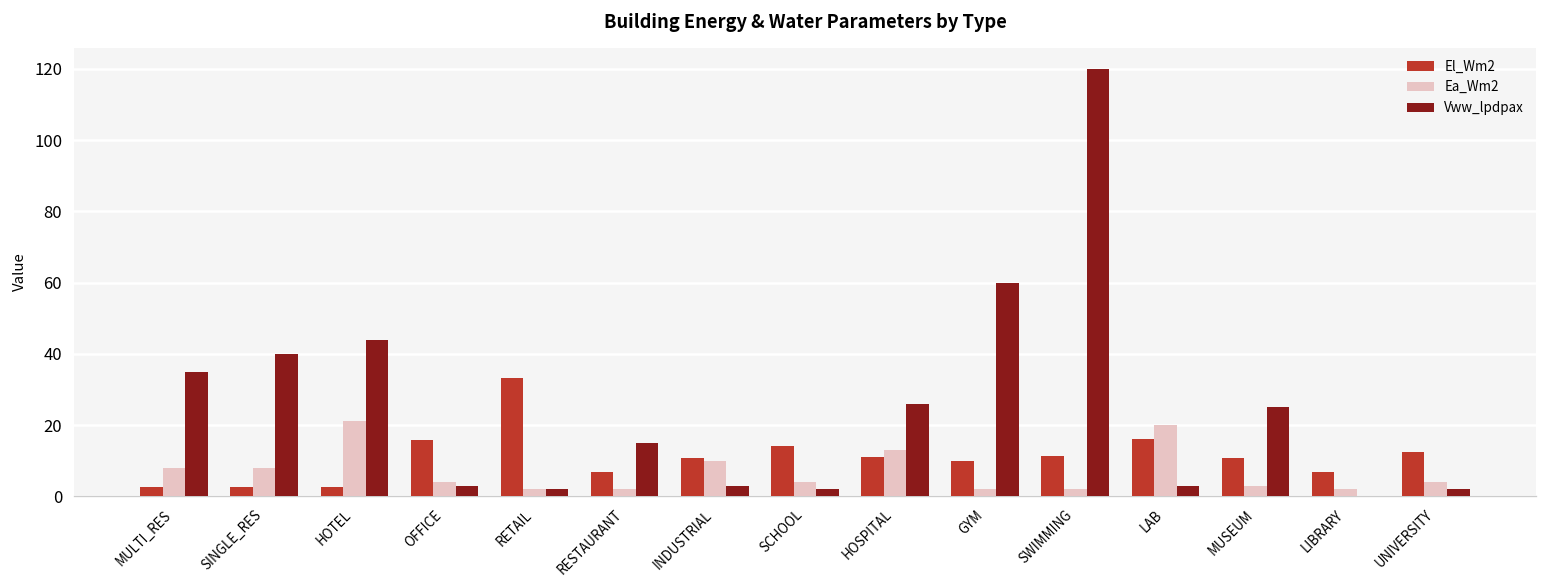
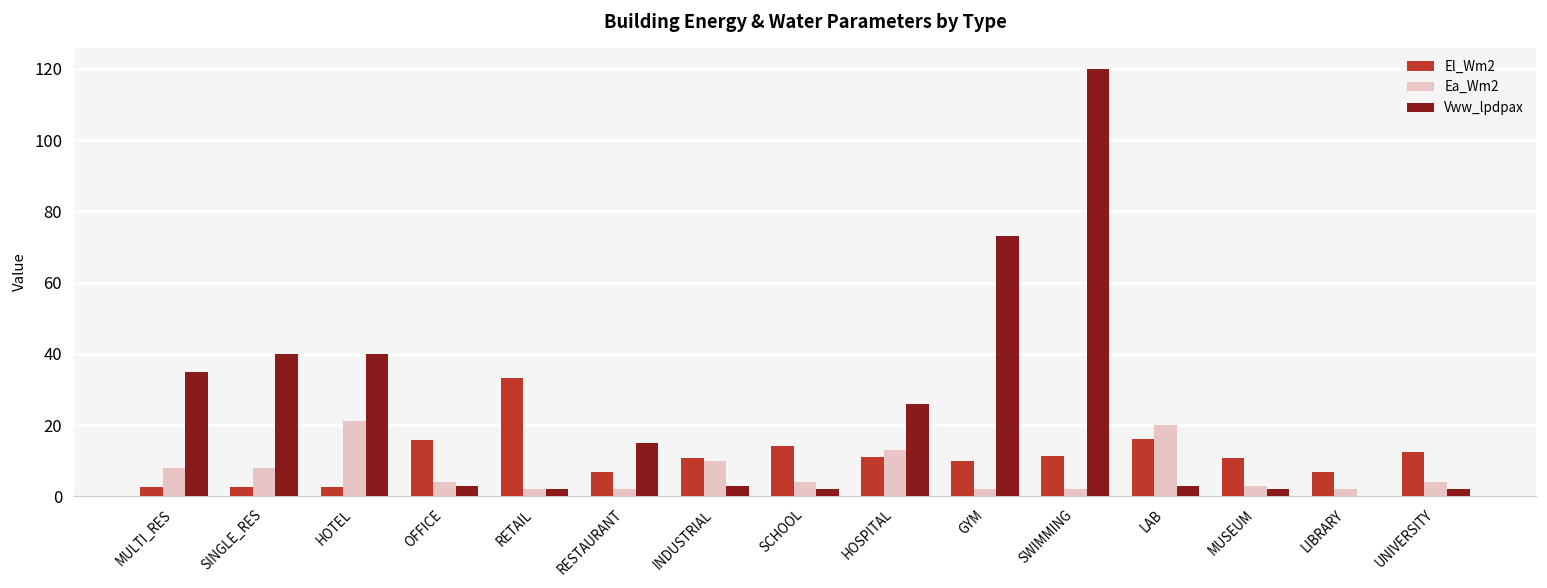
  {
    "El_Wm2": {
      "MULTI_RES": 3,
      "SINGLE_RES": 3,
      "HOTEL": 3,
      "OFFICE": 16,
      "RETAIL": 33,
      "RESTAURANT": 7,
      "INDUSTRIAL": 11,
      "SCHOOL": 14,
      "HOSPITAL": 11,
      "GYM": 10,
      "SWIMMING": 11,
      "LAB": 16,
      "MUSEUM": 11,
      "LIBRARY": 7,
      "UNIVERSITY": 13
    },
    "Ea_Wm2": {
      "MULTI_RES": 8,
      "SINGLE_RES": 8,
      "HOTEL": 21,
      "OFFICE": 4,
      "RETAIL": 2,
      "RESTAURANT": 2,
      "INDUSTRIAL": 10,
      "SCHOOL": 4,
      "HOSPITAL": 13,
      "GYM": 2,
      "SWIMMING": 2,
      "LAB": 20,
      "MUSEUM": 3,
      "LIBRARY": 2,
      "UNIVERSITY": 4
    },
    "Vww_lpdpax": {
      "MULTI_RES": 35,
      "SINGLE_RES": 40,
-     "HOTEL": 44,
+     "HOTEL": 40,
      "OFFICE": 3,
      "RETAIL": 2,
      "RESTAURANT": 15,
      "INDUSTRIAL": 3,
      "SCHOOL": 2,
      "HOSPITAL": 26,
-     "GYM": 60,
+     "GYM": 73,
      "SWIMMING": 120,
      "LAB": 3,
-     "MUSEUM": 25,
+     "MUSEUM": 2,
      "LIBRARY": 0,
      "UNIVERSITY": 2
    }
  }
